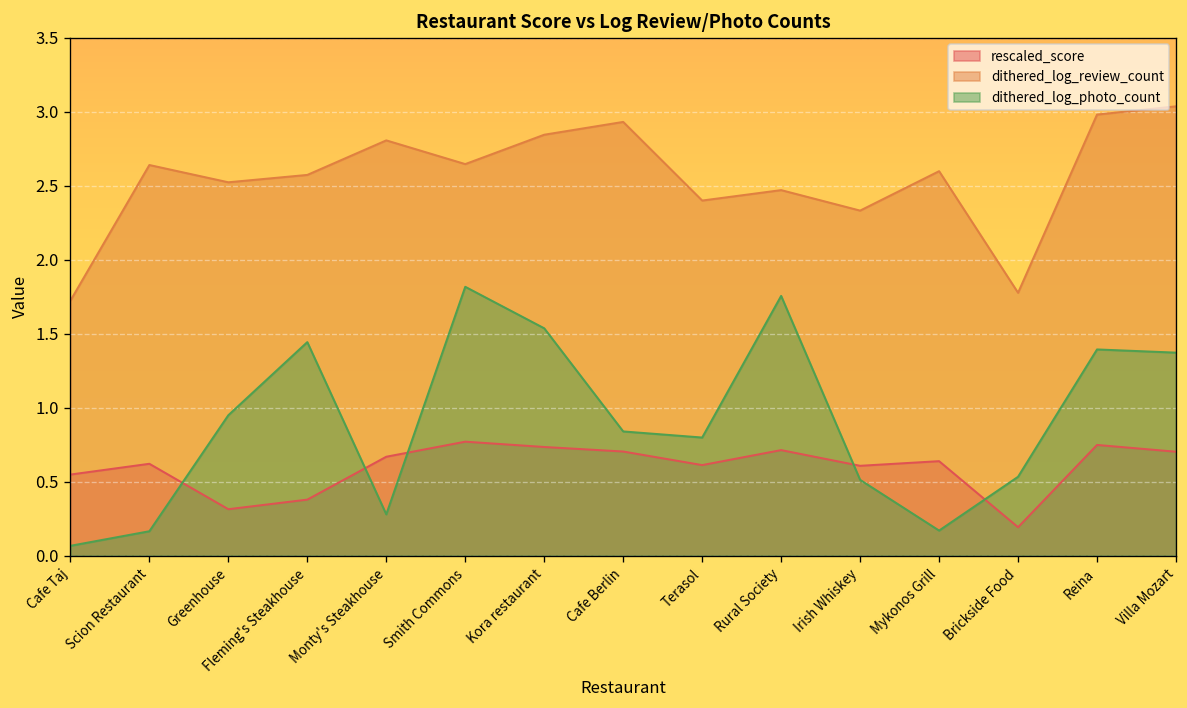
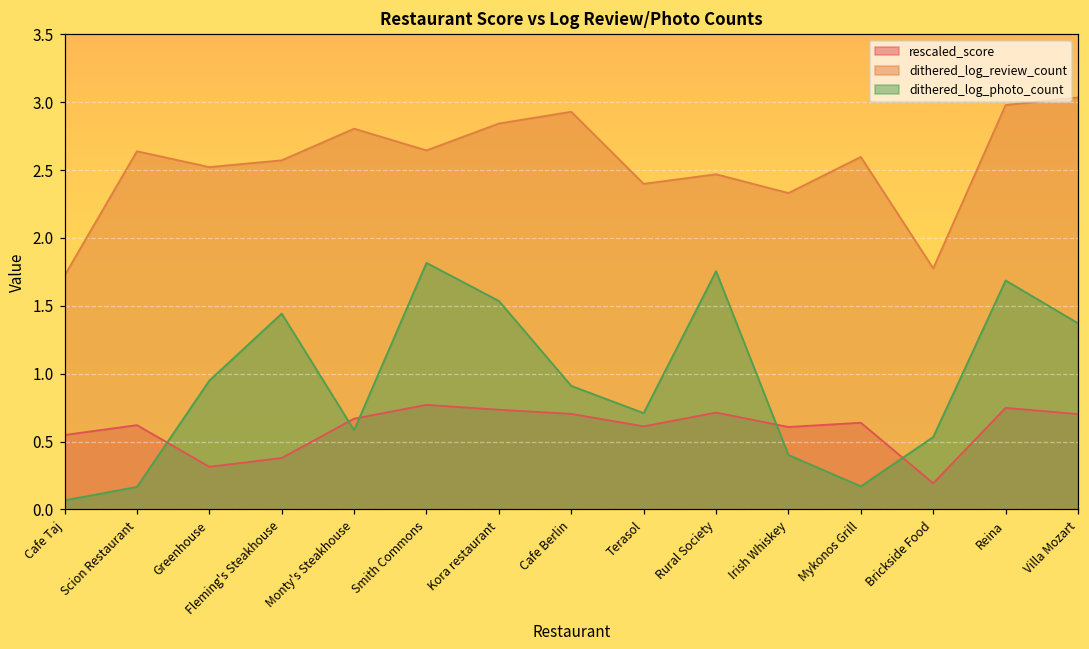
  {
    "dithered_log_photo_count": {
      "Cafe Taj": 0.07,
      "Scion Restaurant": 0.16,
      "Greenhouse": 0.95,
      "Fleming's Steakhouse": 1.44,
-     "Monty's Steakhouse": 0.28,
+     "Monty's Steakhouse": 0.58,
      "Smith Commons": 1.82,
      "Kora restaurant": 1.54,
-     "Cafe Berlin": 0.84,
-     "Terasol": 0.80,
+     "Cafe Berlin": 0.91,
+     "Terasol": 0.71,
      "Rural Society": 1.75,
-     "Irish Whiskey": 0.51,
+     "Irish Whiskey": 0.40,
      "Mykonos Grill": 0.17,
      "Brickside Food": 0.53,
-     "Reina": 1.39,
+     "Reina": 1.69,
      "Villa Mozart": 1.37
    }
  }
